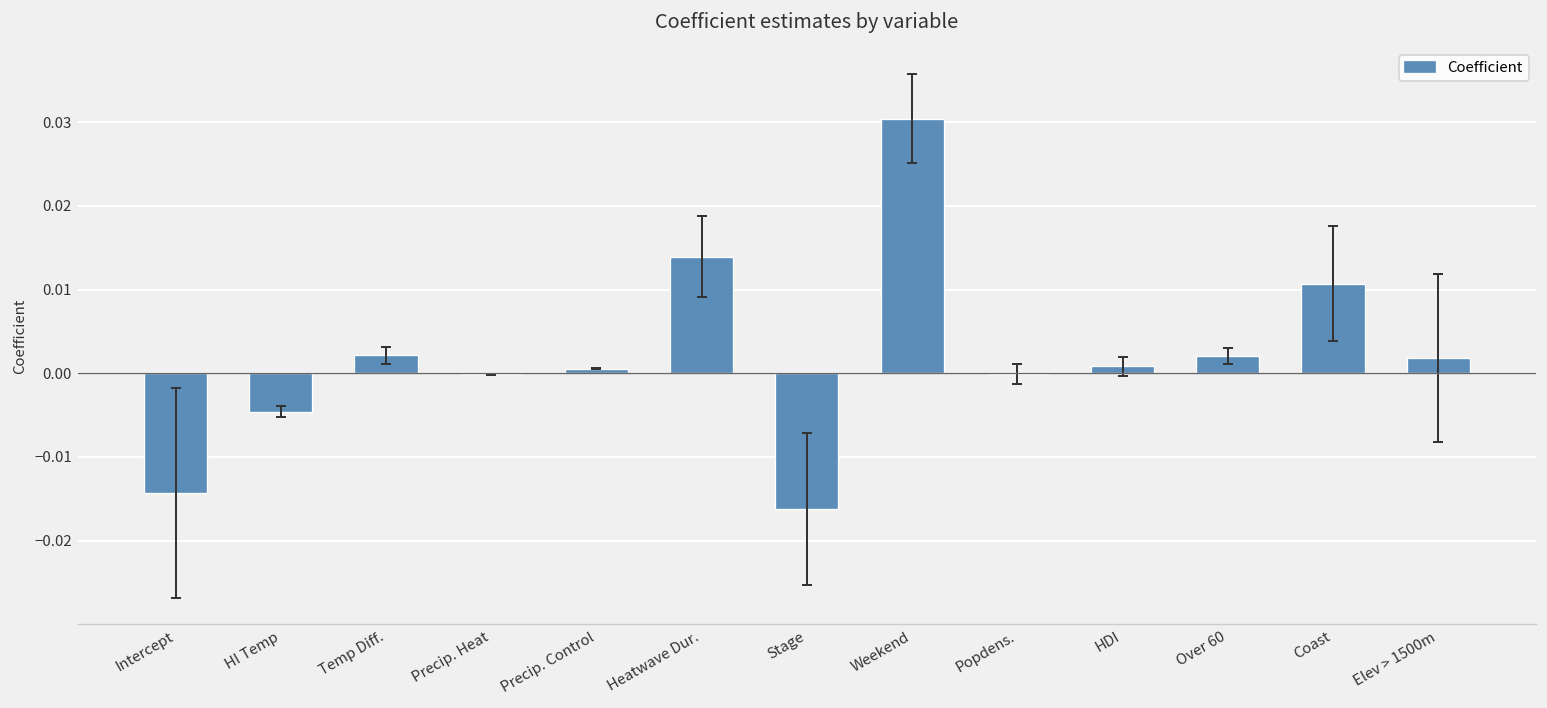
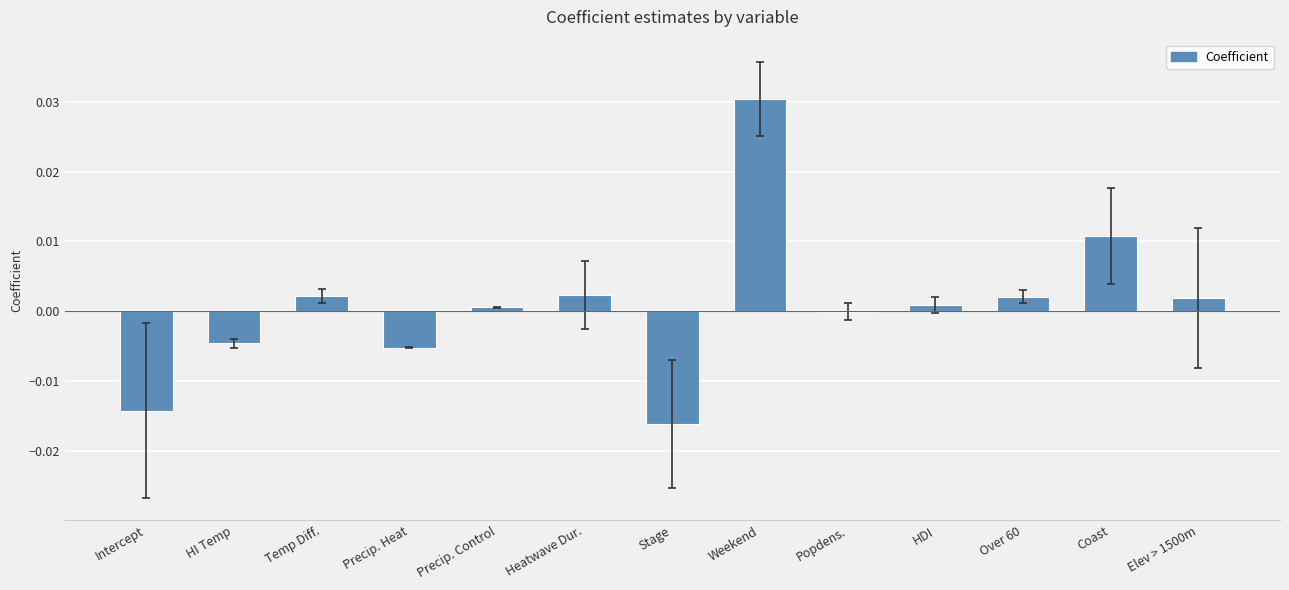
  {
    "Coefficient": {
      "Intercept": -0.014,
      "HI Temp": -0.005,
      "Temp Diff.": 0.002,
-     "Precip. Heat": 0.000,
+     "Precip. Heat": -0.005,
      "Precip. Control": 0.001,
-     "Heatwave Dur.": 0.014,
+     "Heatwave Dur.": 0.002,
      "Stage": -0.016,
      "Weekend": 0.030,
      "HDI": 0.001,
      "Over 60": 0.002,
      "Coast": 0.011,
      "Elev > 1500m": 0.002
    }
  }
